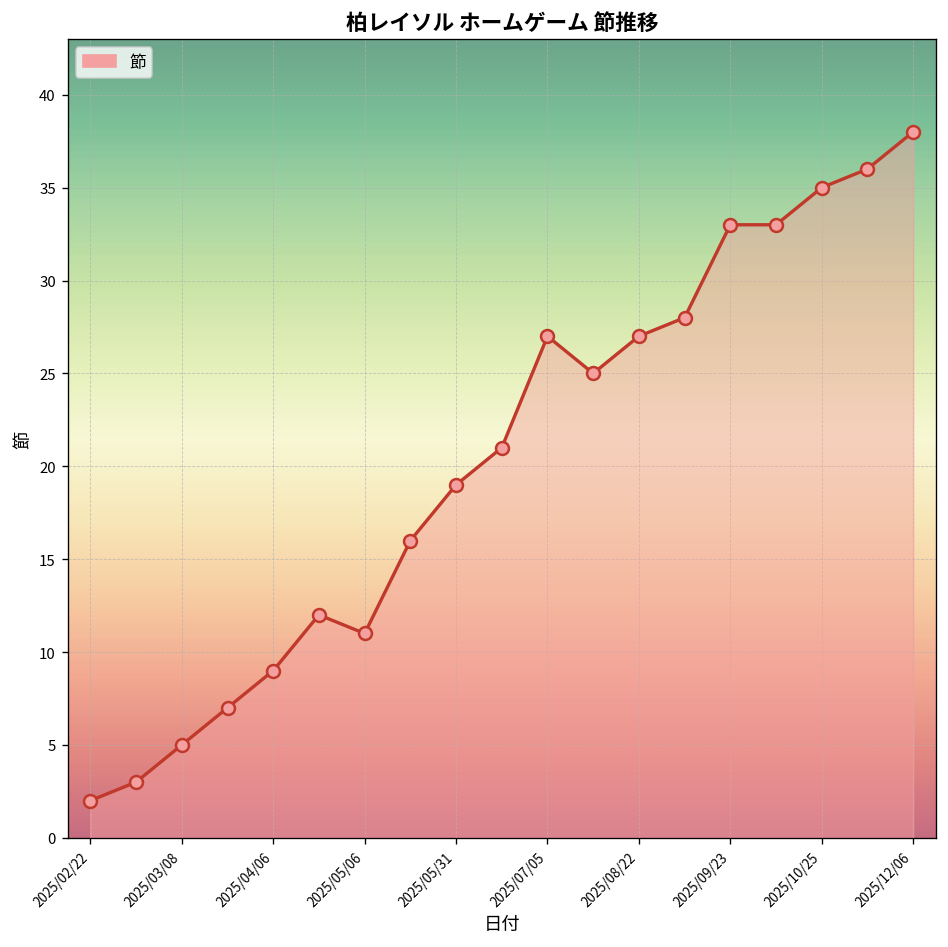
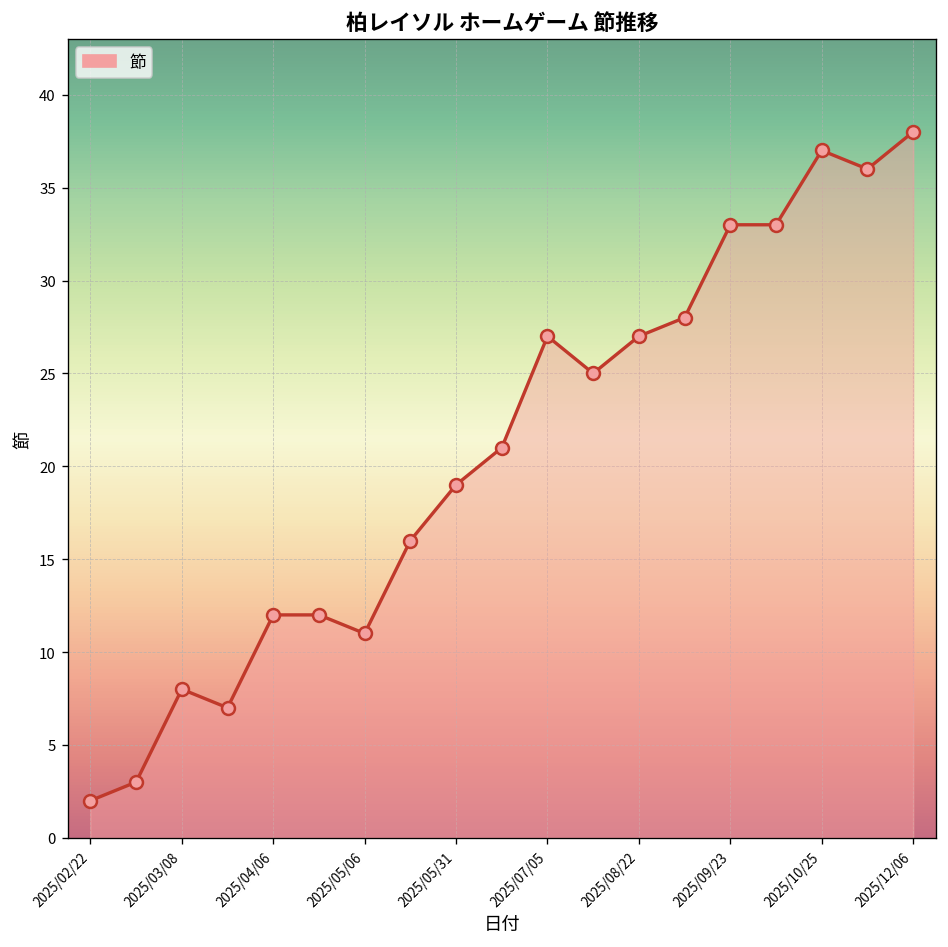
  {
    "2025/02/22": 2,
-   "2025/03/08": 5,
-   "2025/04/06": 9,
+   "2025/03/08": 8,
+   "2025/04/06": 12,
    "2025/05/06": 11,
    "2025/05/31": 19,
    "2025/07/05": 27,
    "2025/08/22": 27,
    "2025/09/23": 33,
-   "2025/10/25": 35,
+   "2025/10/25": 37,
    "2025/12/06": 38
  }
